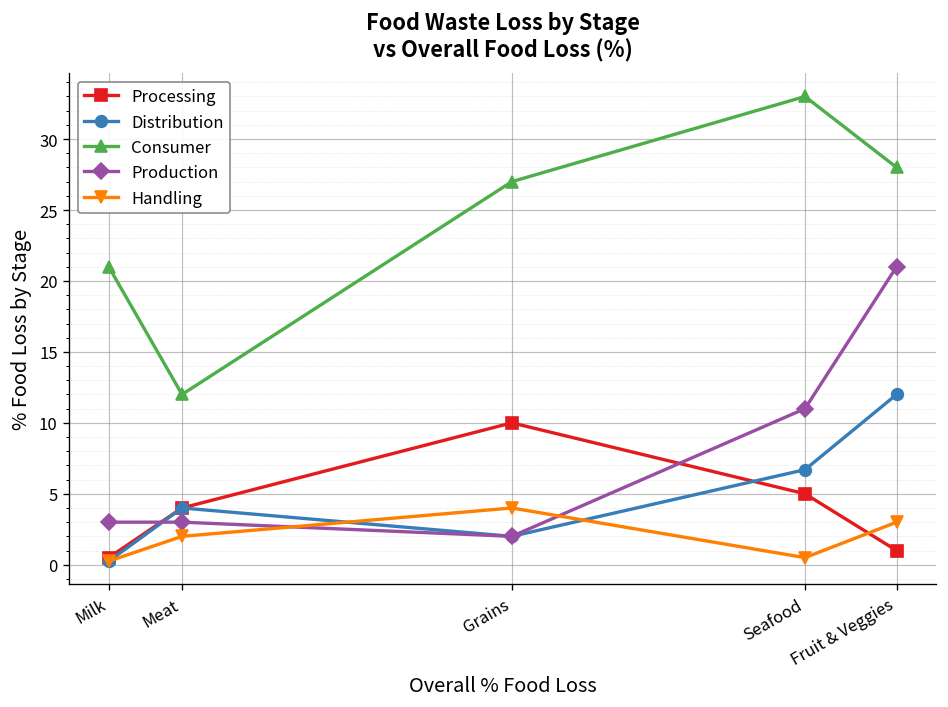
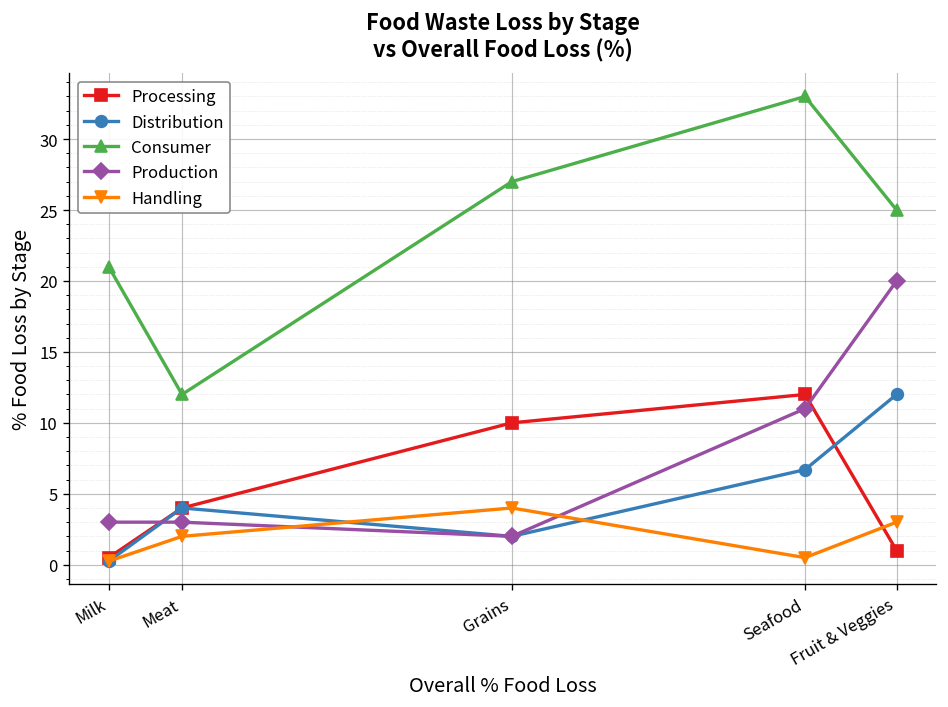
  {
    "Processing": {
      "Milk": 0.5,
      "Grains": 10,
-     "Seafood": 5,
+     "Seafood": 12,
      "Fruit & Veggies": 1
    },
    "Distribution": {
      "Seafood": 6.7,
      "Fruit & Veggies": 12
    },
    "Consumer": {
      "Milk": 21,
      "Meat": 12,
      "Grains": 27,
      "Seafood": 33,
-     "Fruit & Veggies": 28
+     "Fruit & Veggies": 25
    },
    "Production": {
      "Milk": 3,
      "Meat": 3,
      "Seafood": 11,
-     "Fruit & Veggies": 21
+     "Fruit & Veggies": 20
    },
    "Handling": {
      "Meat": 2,
      "Grains": 4,
      "Seafood": 0.5,
      "Fruit & Veggies": 3
    }
  }
